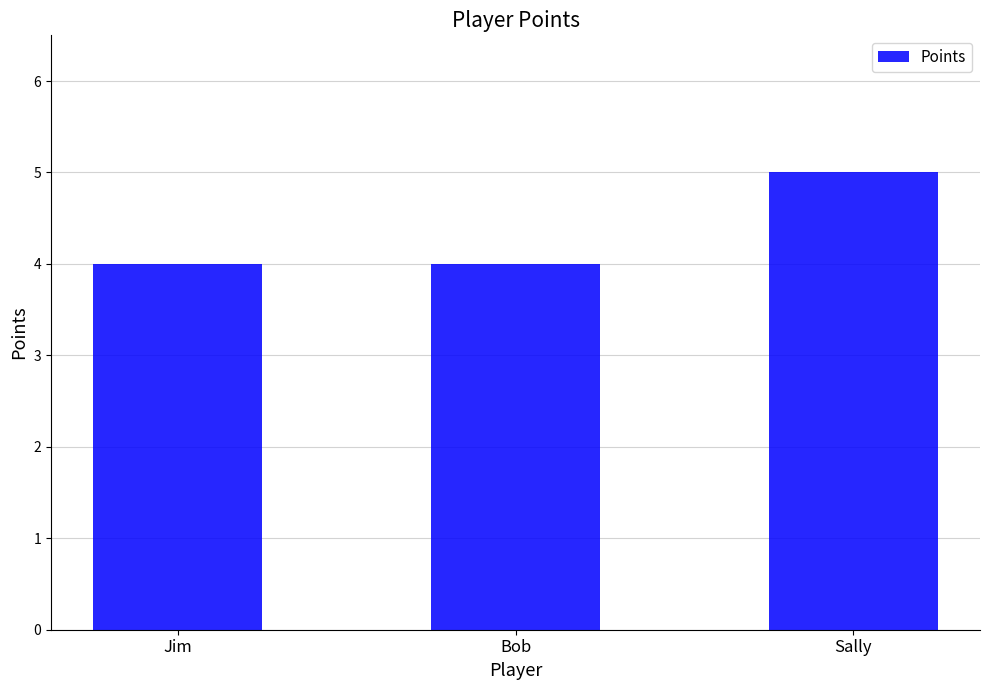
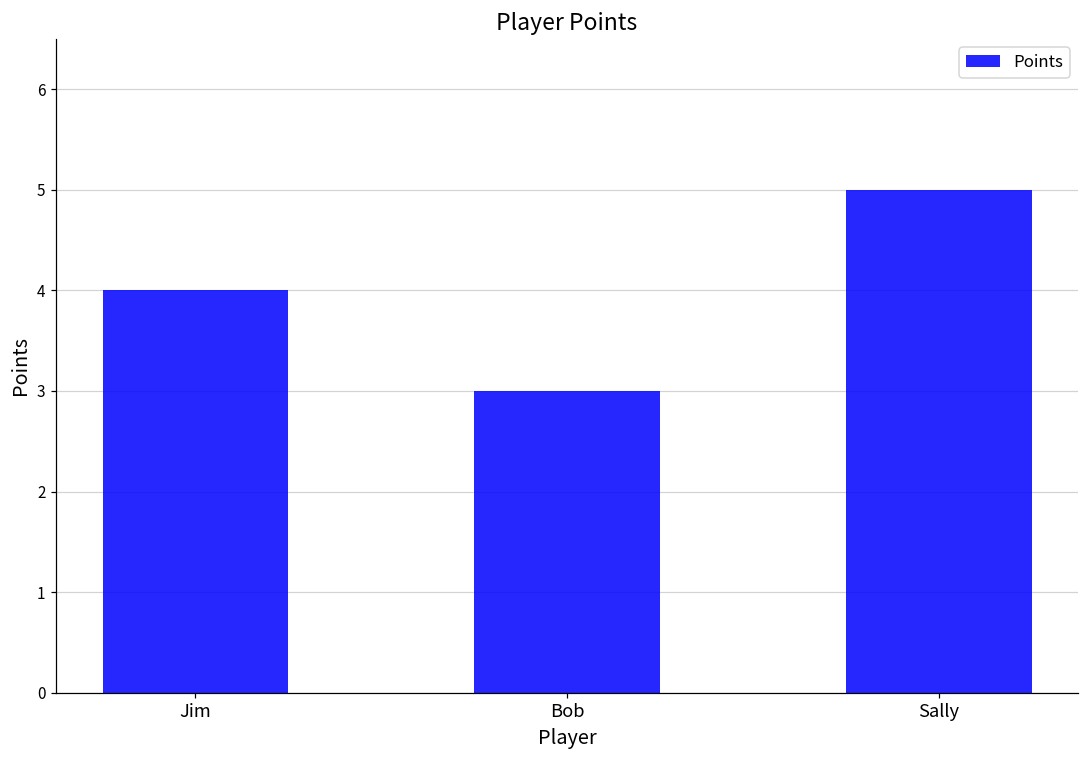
  {
    "Jim": 4,
-   "Bob": 4,
+   "Bob": 3,
    "Sally": 5
  }
